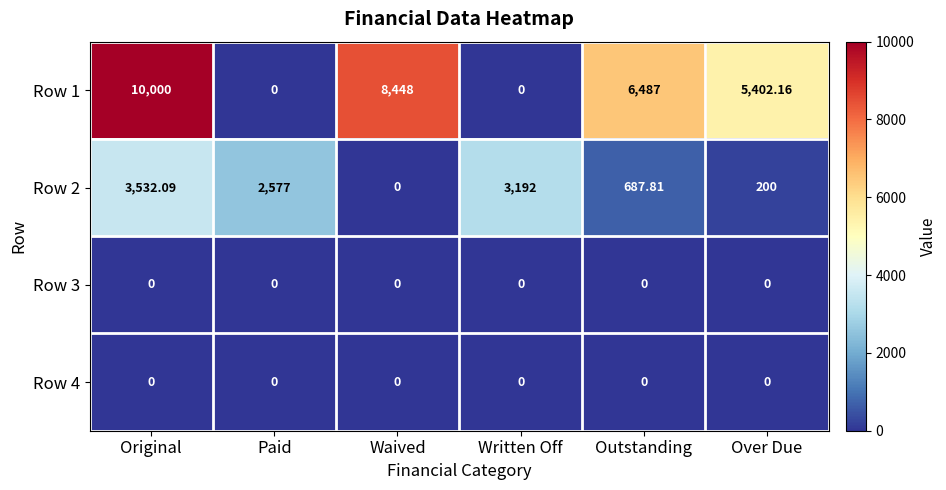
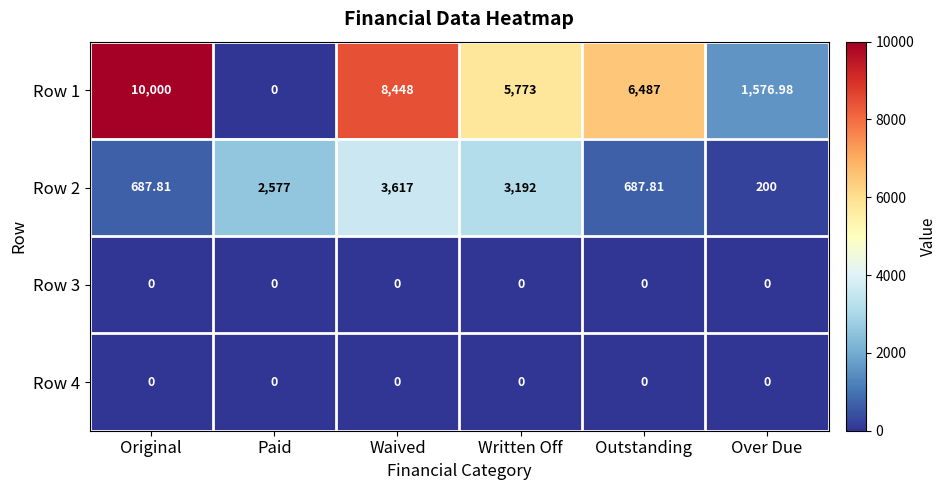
  {
    "Row 1": {
      "Original": "10,000",
      "Paid": "0",
      "Waived": "8,448",
-     "Written Off": "0",
+     "Written Off": "5,773",
      "Outstanding": "6,487",
-     "Over Due": "5,402.16"
+     "Over Due": "1,576.98"
    },
    "Row 2": {
-     "Original": "3,532.09",
+     "Original": "687.81",
      "Paid": "2,577",
-     "Waived": "0",
+     "Waived": "3,617",
      "Written Off": "3,192",
      "Outstanding": "687.81",
      "Over Due": "200"
    },
    "Row 3": {
      "Original": "0",
      "Paid": "0",
      "Waived": "0",
      "Written Off": "0",
      "Outstanding": "0",
      "Over Due": "0"
    },
    "Row 4": {
      "Original": "0",
      "Paid": "0",
      "Waived": "0",
      "Written Off": "0",
      "Outstanding": "0",
      "Over Due": "0"
    }
  }
